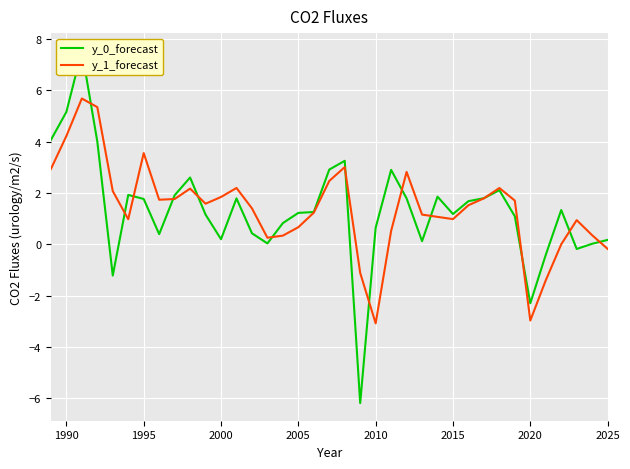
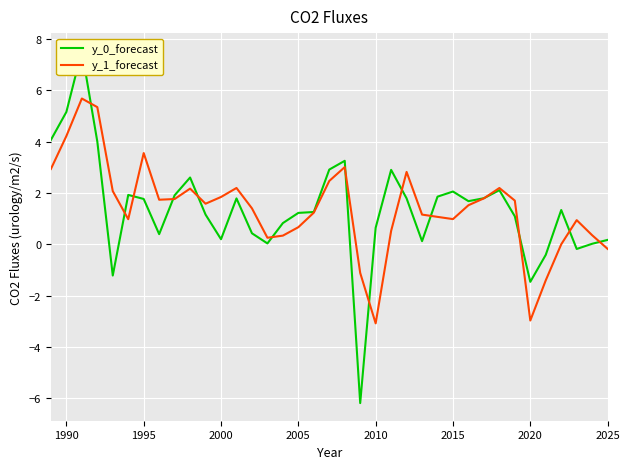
  {
    "y_0_forecast": {
      "1990": 5.2,
      "1995": 1.8,
      "2000": 0.2,
      "2005": 1.2,
      "2010": 0.6,
-     "2015": 1.2,
-     "2020": -2.3,
+     "2015": 2.1,
+     "2020": -1.5,
      "2025": 0.2
    },
    "y_1_forecast": {
      "1990": 4.2,
      "1995": 3.6,
      "2000": 1.8,
      "2005": 0.7,
      "2010": -3.1,
      "2015": 1.0,
      "2020": -3.0,
      "2025": -0.2
    }
  }
